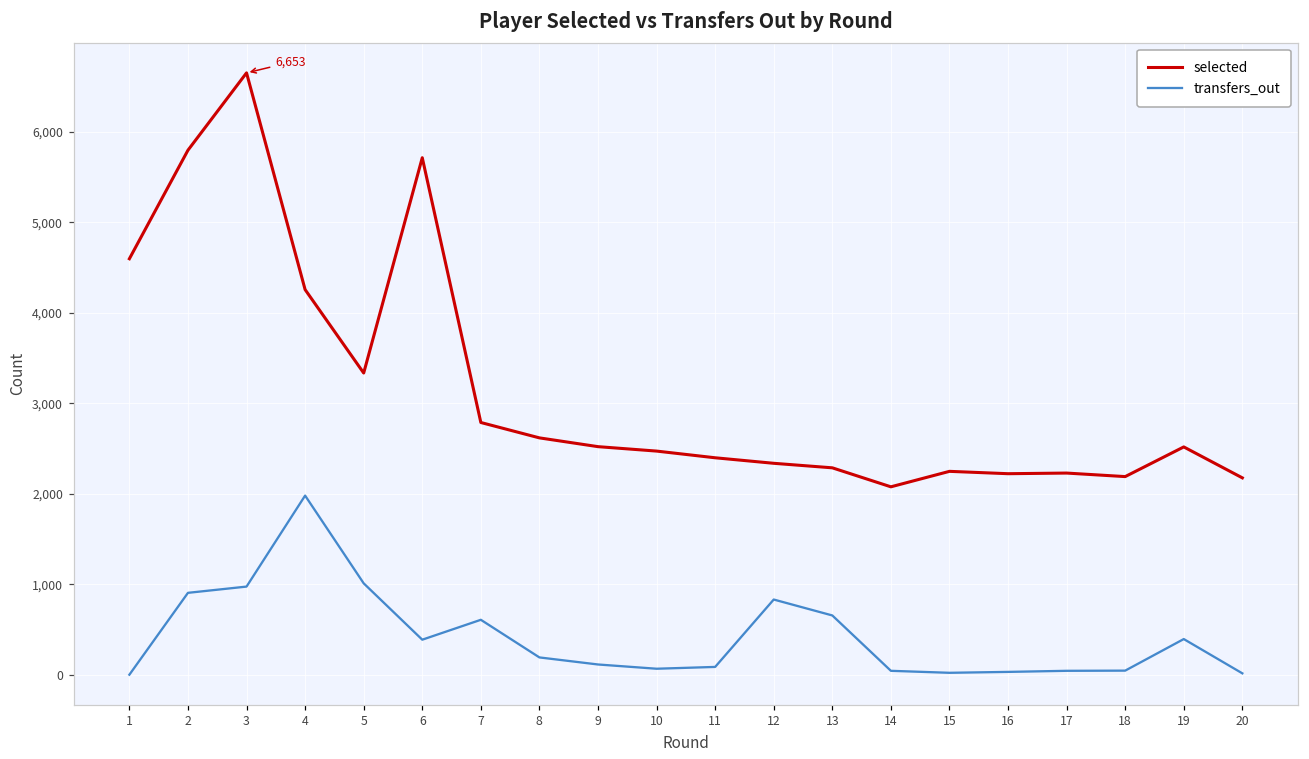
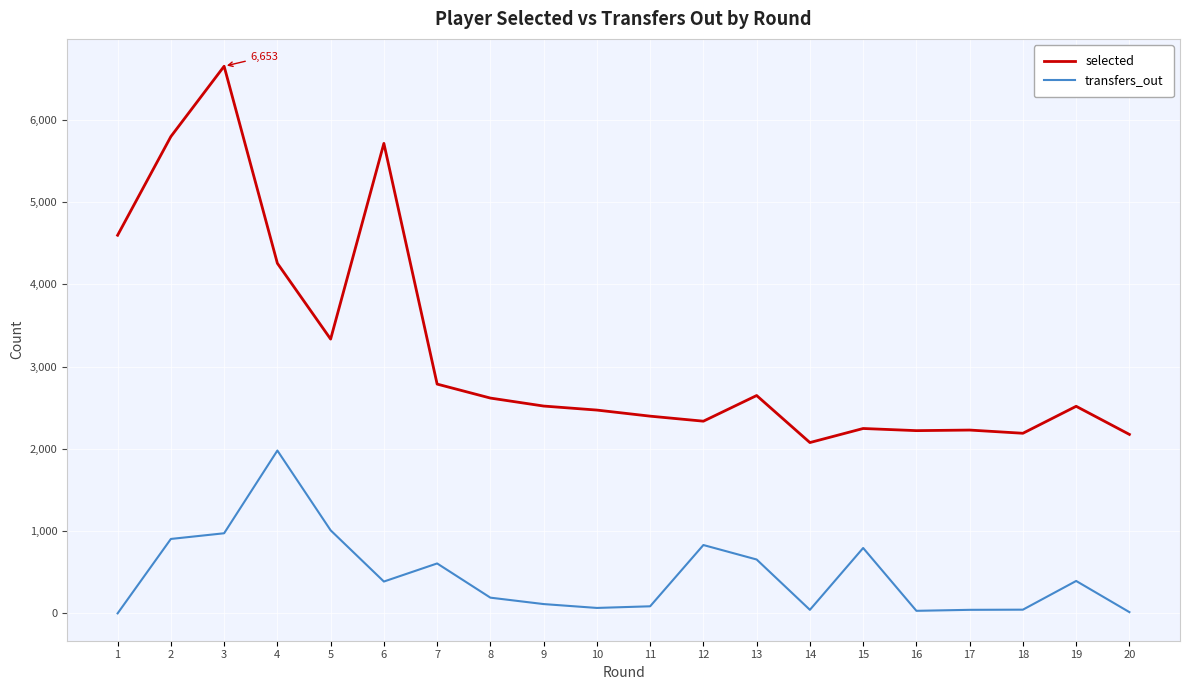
  {
    "selected": {
      "1": "4,600",
      "2": "5,800",
      "4": "4,300",
      "5": "3,300",
      "6": "5,700",
      "7": "2,800",
      "8": "2,600",
      "9": "2,500",
      "10": "2,500",
      "11": "2,400",
      "12": "2,300",
-     "13": "2,300",
+     "13": "2,600",
      "14": "2,100",
      "15": "2,200",
      "16": "2,200",
      "17": "2,200",
      "18": "2,200",
      "19": "2,500",
      "20": "2,200"
    },
    "transfers_out": {
      "1": "0",
      "2": "900",
      "3": "1,000",
      "4": "2,000",
      "5": "1,000",
      "6": "400",
      "7": "600",
      "8": "200",
      "9": "100",
      "10": "100",
      "11": "100",
      "12": "800",
      "13": "700",
      "14": "0",
-     "15": "0",
+     "15": "800",
      "16": "0",
      "17": "0",
      "18": "0",
      "19": "400",
      "20": "0"
    }
  }
